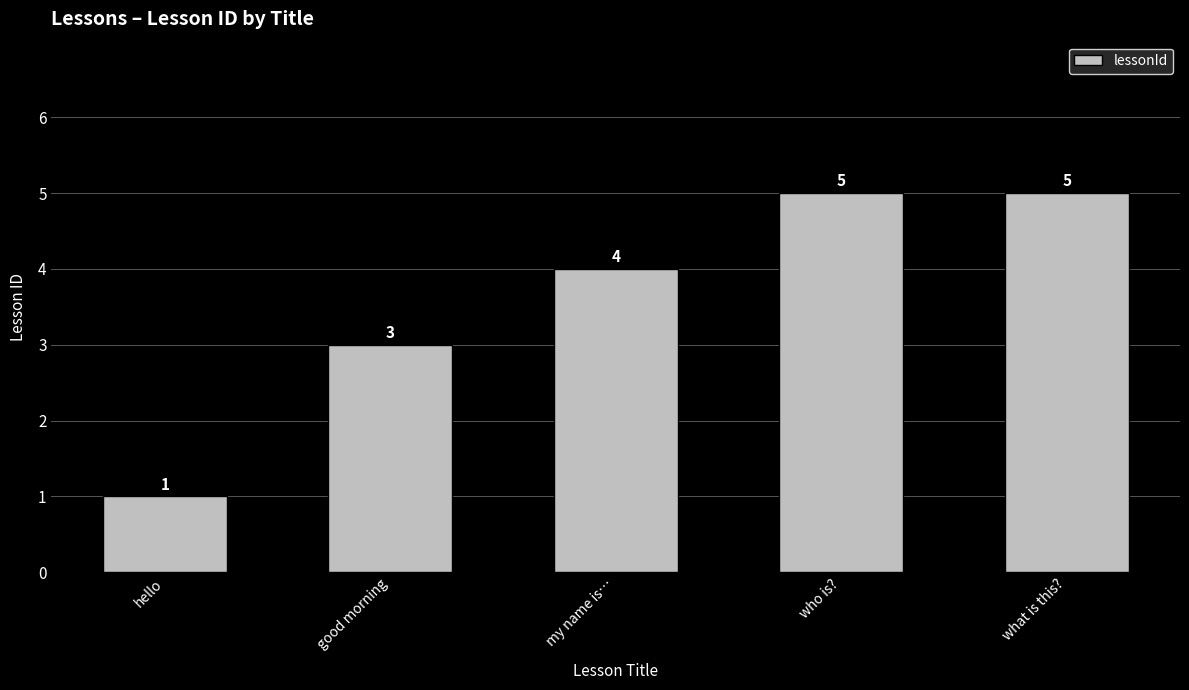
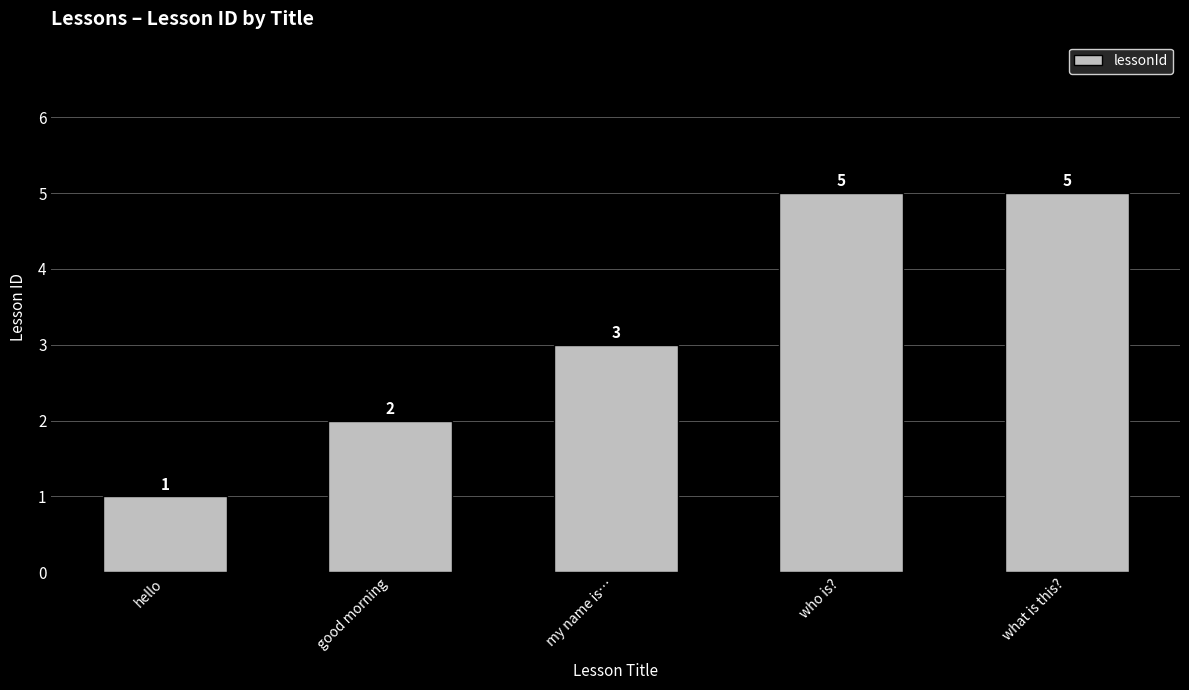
  {
    "hello": 1,
-   "good morning": 3,
-   "my name is…": 4,
+   "good morning": 2,
+   "my name is…": 3,
    "who is?": 5,
    "what is this?": 5
  }
